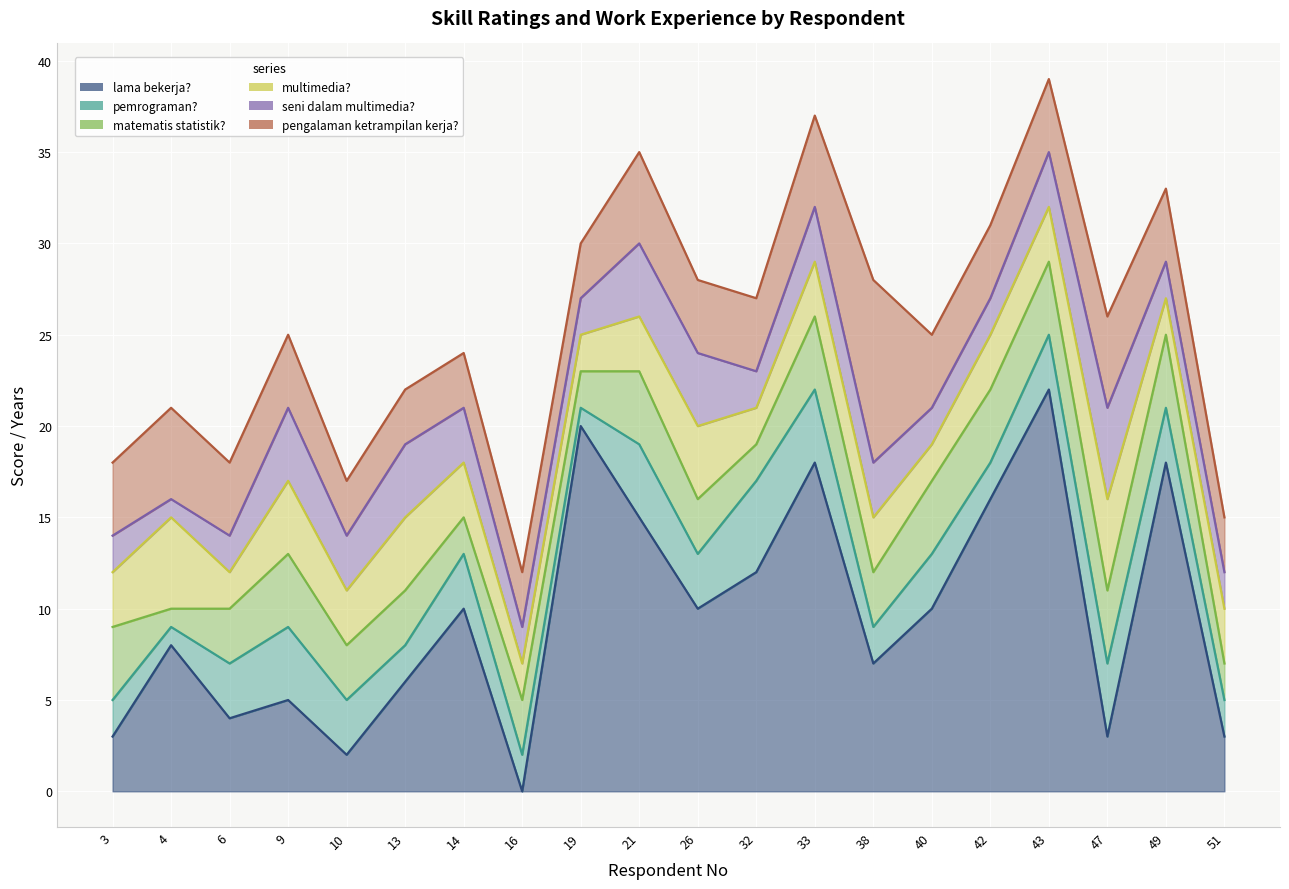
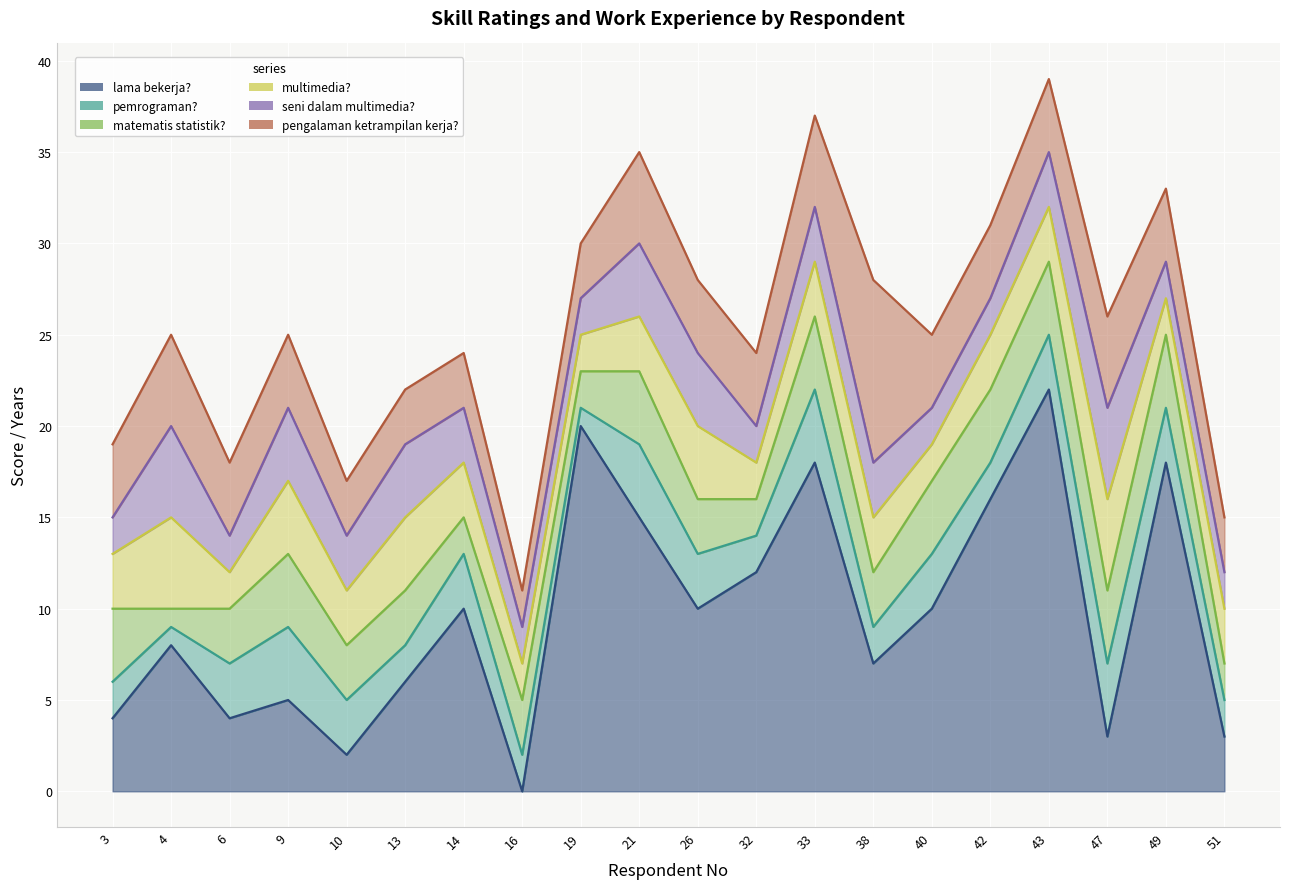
  {
    "lama bekerja?": {
-     "3": 3,
+     "3": 4,
      "4": 8,
      "6": 4,
      "9": 5,
      "10": 2,
      "13": 6,
      "14": 10,
      "16": 0,
      "19": 20,
      "21": 15,
      "26": 10,
      "32": 12,
      "33": 18,
      "38": 7,
      "40": 10,
      "42": 16,
      "43": 22,
      "47": 3,
      "49": 18,
      "51": 3
    },
    "pemrograman?": {
      "3": 2,
      "4": 1,
      "6": 3,
      "9": 4,
      "10": 3,
      "13": 2,
      "14": 3,
      "16": 2,
      "19": 1,
      "21": 4,
      "26": 3,
-     "32": 5,
+     "32": 2,
      "33": 4,
      "38": 2,
      "40": 3,
      "42": 2,
      "43": 3,
      "47": 4,
      "49": 3,
      "51": 2
    },
    "seni dalam multimedia?": {
      "3": 2,
-     "4": 1,
+     "4": 5,
      "6": 2,
      "9": 4,
      "10": 3,
      "13": 4,
      "14": 3,
      "16": 2,
      "19": 2,
      "21": 4,
      "26": 4,
      "32": 2,
      "33": 3,
      "38": 3,
      "40": 2,
      "42": 2,
      "43": 3,
      "47": 5,
      "49": 2,
      "51": 2
    },
    "pengalaman ketrampilan kerja?": {
      "3": 4,
      "4": 5,
      "6": 4,
      "9": 4,
      "10": 3,
      "13": 3,
      "14": 3,
-     "16": 3,
+     "16": 2,
      "19": 3,
      "21": 5,
      "26": 4,
      "32": 4,
      "33": 5,
      "38": 10,
      "40": 4,
      "42": 4,
      "43": 4,
      "47": 5,
      "49": 4,
      "51": 3
    }
  }
